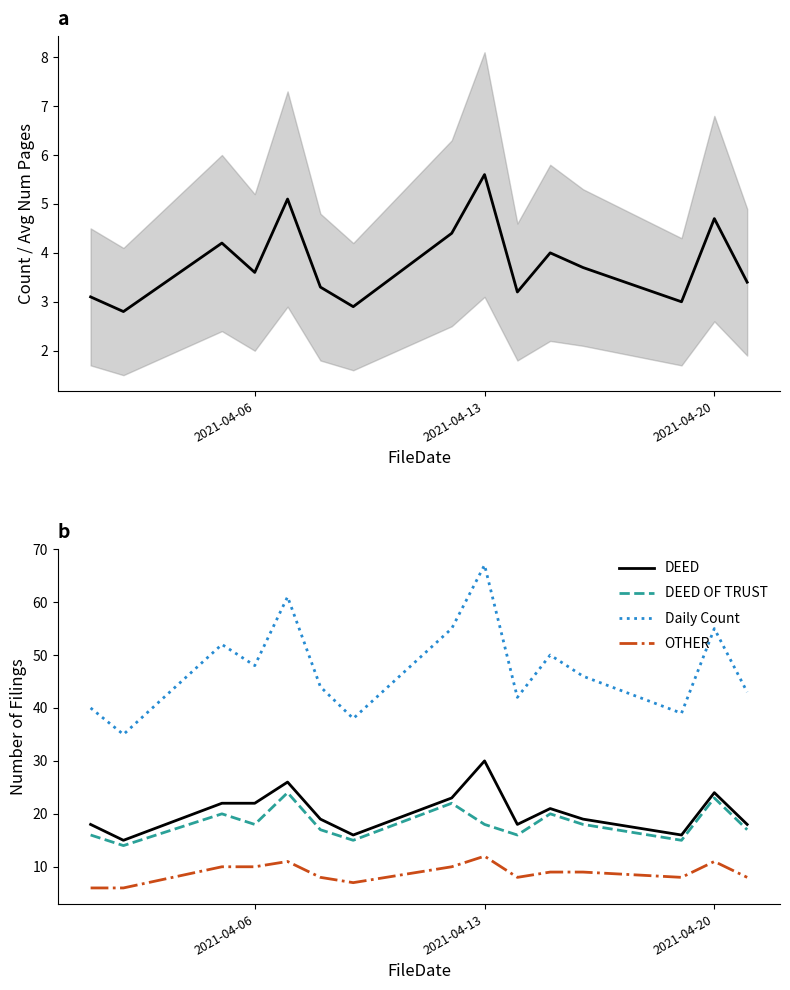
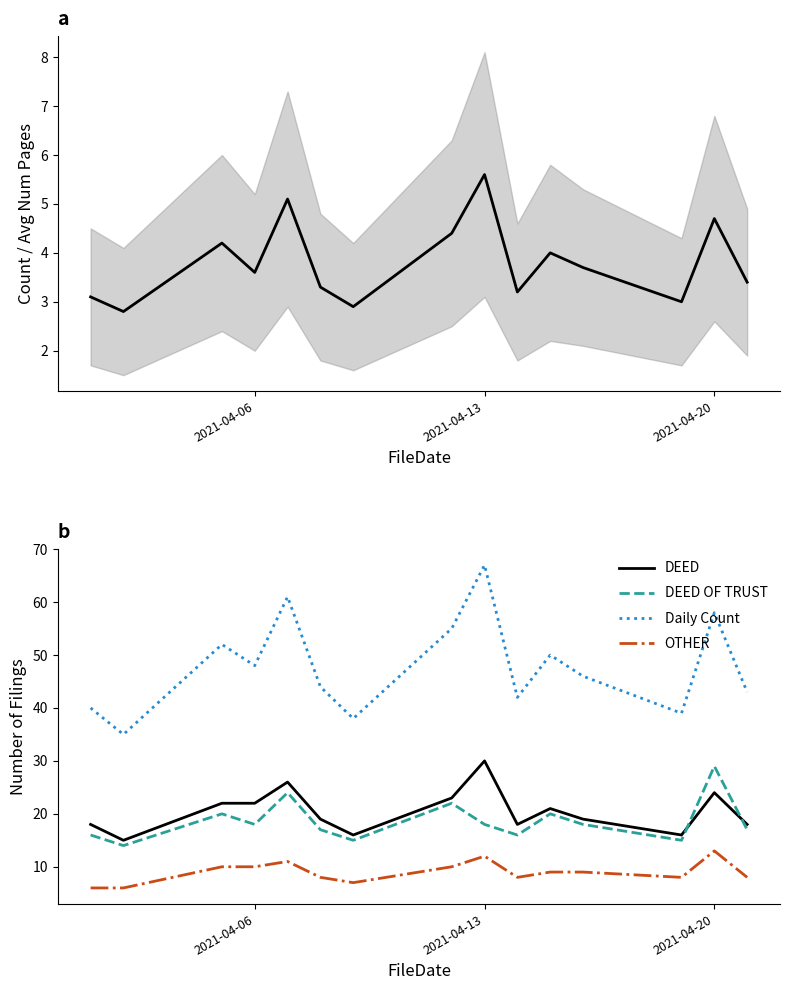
  {
    "b": {
      "DEED": {
        "2021-04-06": 22,
        "2021-04-13": 30,
        "2021-04-20": 24
      },
      "DEED OF TRUST": {
        "2021-04-06": 18,
        "2021-04-13": 18,
-       "2021-04-20": 23
+       "2021-04-20": 29
      },
      "Daily Count": {
        "2021-04-06": 48,
        "2021-04-13": 67,
-       "2021-04-20": 55
+       "2021-04-20": 58
      },
      "OTHER": {
        "2021-04-06": 10,
        "2021-04-13": 12,
-       "2021-04-20": 11
+       "2021-04-20": 13
      }
    }
  }
